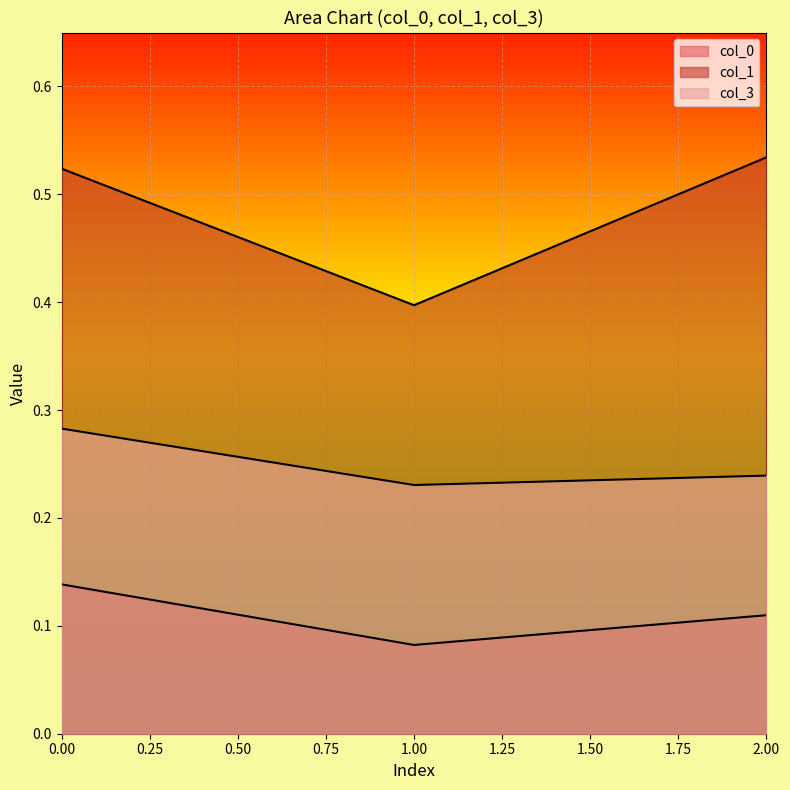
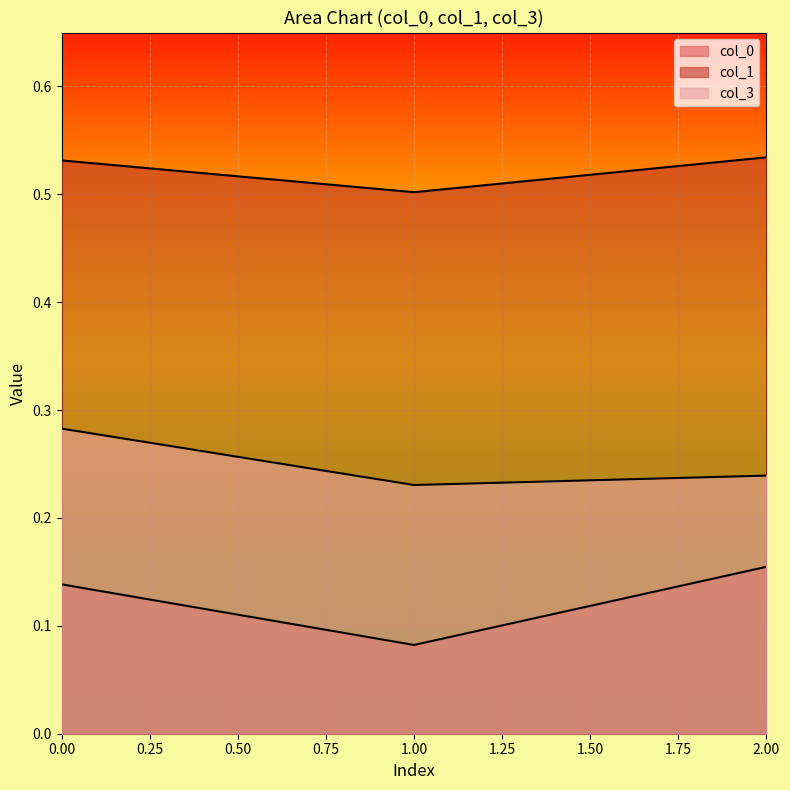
  {
    "col_0": {
      "0.00": 0.138,
      "1.00": 0.082,
-     "2.00": 0.110
+     "2.00": 0.155
    },
    "col_1": {
-     "0.00": 0.524,
-     "1.00": 0.397,
+     "0.00": 0.531,
+     "1.00": 0.502,
      "2.00": 0.534
    },
    "col_3": {
      "0.00": 0.283,
      "1.00": 0.231,
      "2.00": 0.239
    }
  }
